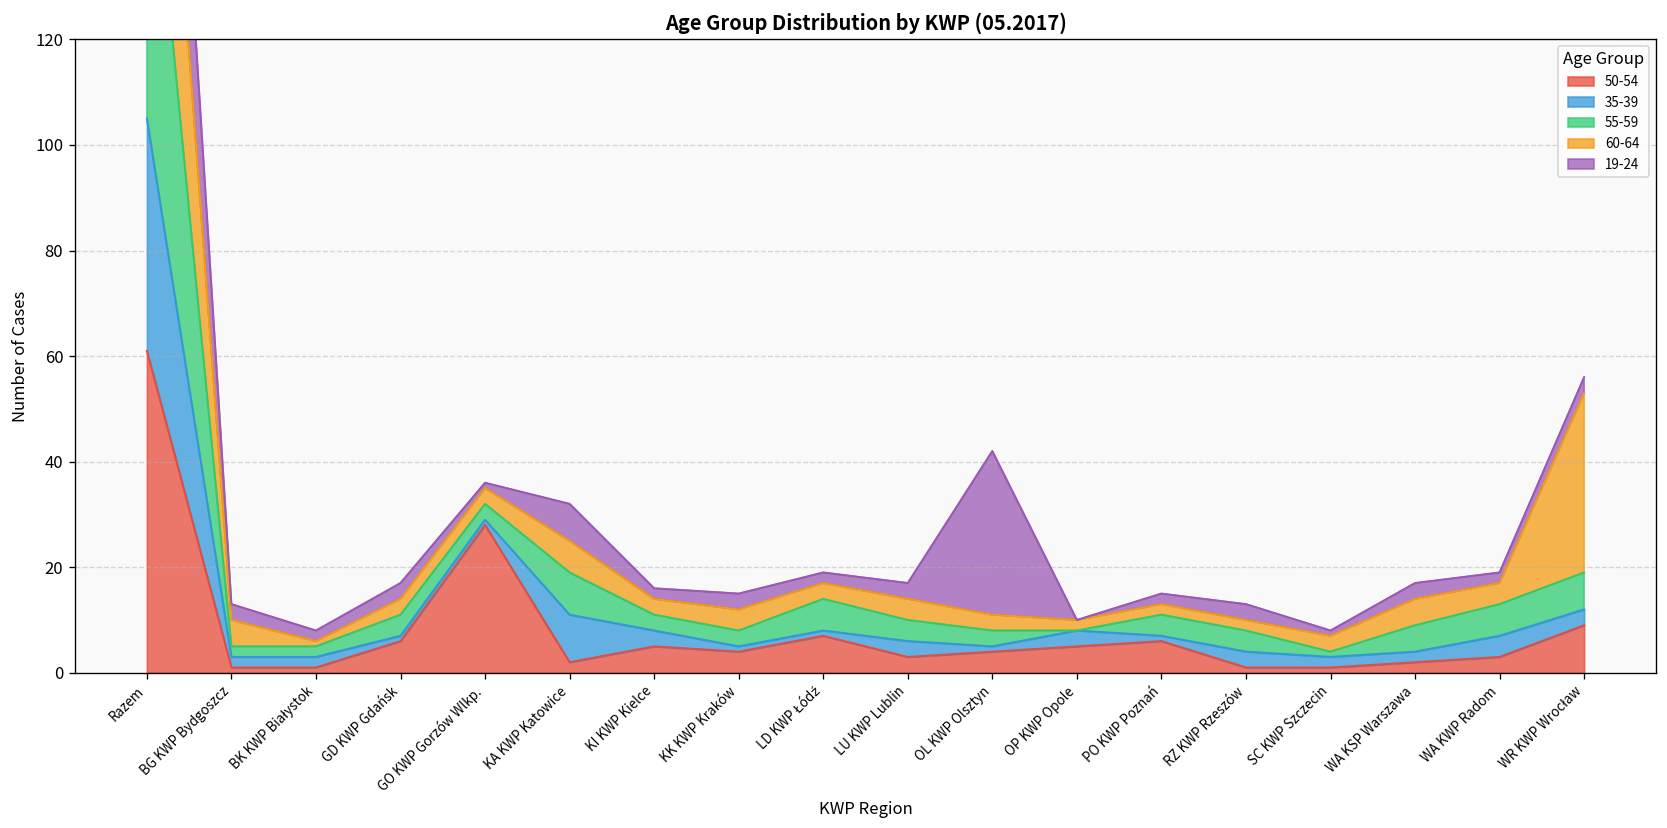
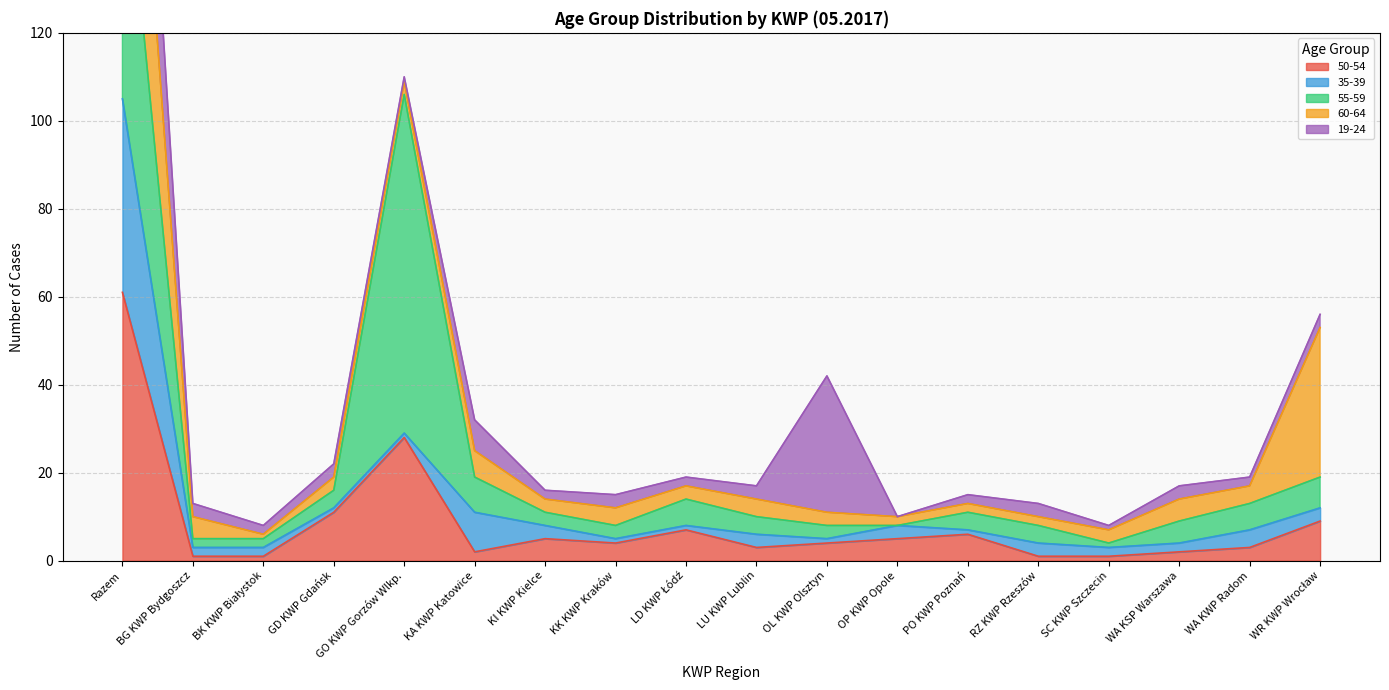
  {
    "50-54": {
      "Razem": 61,
      "BG KWP Bydgoszcz": 1,
      "BK KWP Białystok": 1,
-     "GD KWP Gdańsk": 6,
+     "GD KWP Gdańsk": 11,
      "GO KWP Gorzów Wlkp.": 28,
      "KA KWP Katowice": 2,
      "KI KWP Kielce": 5,
      "KK KWP Kraków": 4,
      "LD KWP Łódź": 7,
      "LU KWP Lublin": 3,
      "OL KWP Olsztyn": 4,
      "OP KWP Opole": 5,
      "PO KWP Poznań": 6,
      "RZ KWP Rzeszów": 1,
      "SC KWP Szczecin": 1,
      "WA KSP Warszawa": 2,
      "WA KWP Radom": 3,
      "WR KWP Wrocław": 9
    },
    "35-39": {
      "Razem": 44,
      "BG KWP Bydgoszcz": 2,
      "BK KWP Białystok": 2,
      "GD KWP Gdańsk": 1,
      "GO KWP Gorzów Wlkp.": 1,
      "KA KWP Katowice": 9,
      "KI KWP Kielce": 3,
      "KK KWP Kraków": 1,
      "LD KWP Łódź": 1,
      "LU KWP Lublin": 3,
      "OL KWP Olsztyn": 1,
      "PO KWP Poznań": 1,
      "RZ KWP Rzeszów": 3,
      "SC KWP Szczecin": 2,
      "WA KSP Warszawa": 2,
      "WA KWP Radom": 4,
      "WR KWP Wrocław": 3
    },
    "55-59": {
      "BG KWP Bydgoszcz": 2,
      "BK KWP Białystok": 2,
      "GD KWP Gdańsk": 4,
-     "GO KWP Gorzów Wlkp.": 3,
+     "GO KWP Gorzów Wlkp.": 77,
      "KA KWP Katowice": 8,
      "KI KWP Kielce": 3,
      "KK KWP Kraków": 3,
      "LD KWP Łódź": 6,
      "LU KWP Lublin": 4,
      "OL KWP Olsztyn": 3,
      "PO KWP Poznań": 4,
      "RZ KWP Rzeszów": 4,
      "SC KWP Szczecin": 1,
      "WA KSP Warszawa": 5,
      "WA KWP Radom": 6,
      "WR KWP Wrocław": 7
    },
    "60-64": {
      "BG KWP Bydgoszcz": 5,
      "BK KWP Białystok": 1,
      "GD KWP Gdańsk": 3,
      "GO KWP Gorzów Wlkp.": 3,
      "KA KWP Katowice": 6,
      "KI KWP Kielce": 3,
      "KK KWP Kraków": 4,
      "LD KWP Łódź": 3,
      "LU KWP Lublin": 4,
      "OL KWP Olsztyn": 3,
      "PO KWP Poznań": 2,
      "RZ KWP Rzeszów": 2,
      "SC KWP Szczecin": 3,
      "WA KSP Warszawa": 5,
      "WA KWP Radom": 4,
      "WR KWP Wrocław": 34
    },
    "19-24": {
      "BG KWP Bydgoszcz": 3,
      "BK KWP Białystok": 2,
      "GD KWP Gdańsk": 3,
      "GO KWP Gorzów Wlkp.": 1,
      "KA KWP Katowice": 7,
      "KI KWP Kielce": 2,
      "KK KWP Kraków": 3,
      "LD KWP Łódź": 2,
      "LU KWP Lublin": 3,
      "OL KWP Olsztyn": 31,
      "PO KWP Poznań": 2,
      "RZ KWP Rzeszów": 3,
      "SC KWP Szczecin": 1,
      "WA KSP Warszawa": 3,
      "WA KWP Radom": 2,
      "WR KWP Wrocław": 3
    }
  }
